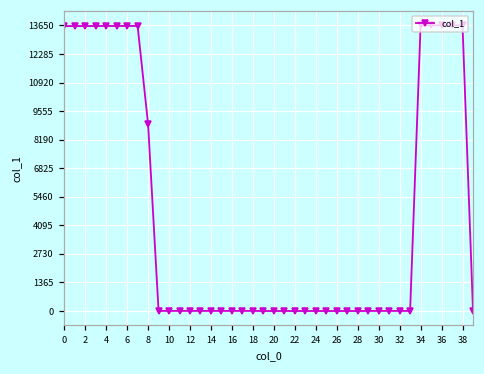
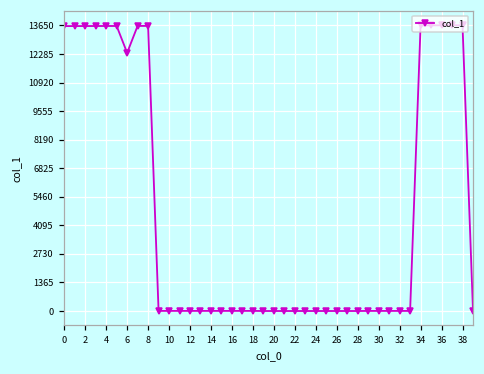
  {
    "0": 13600,
    "2": 13600,
    "4": 13600,
-   "6": 13600,
-   "8": 8900,
+   "6": 12300,
+   "8": 13600,
    "10": 0,
    "12": 0,
    "14": 0,
    "16": 0,
    "18": 0,
    "20": 0,
    "22": 0,
    "24": 0,
    "26": 0,
    "28": 0,
    "30": 0,
    "32": 0
  }
